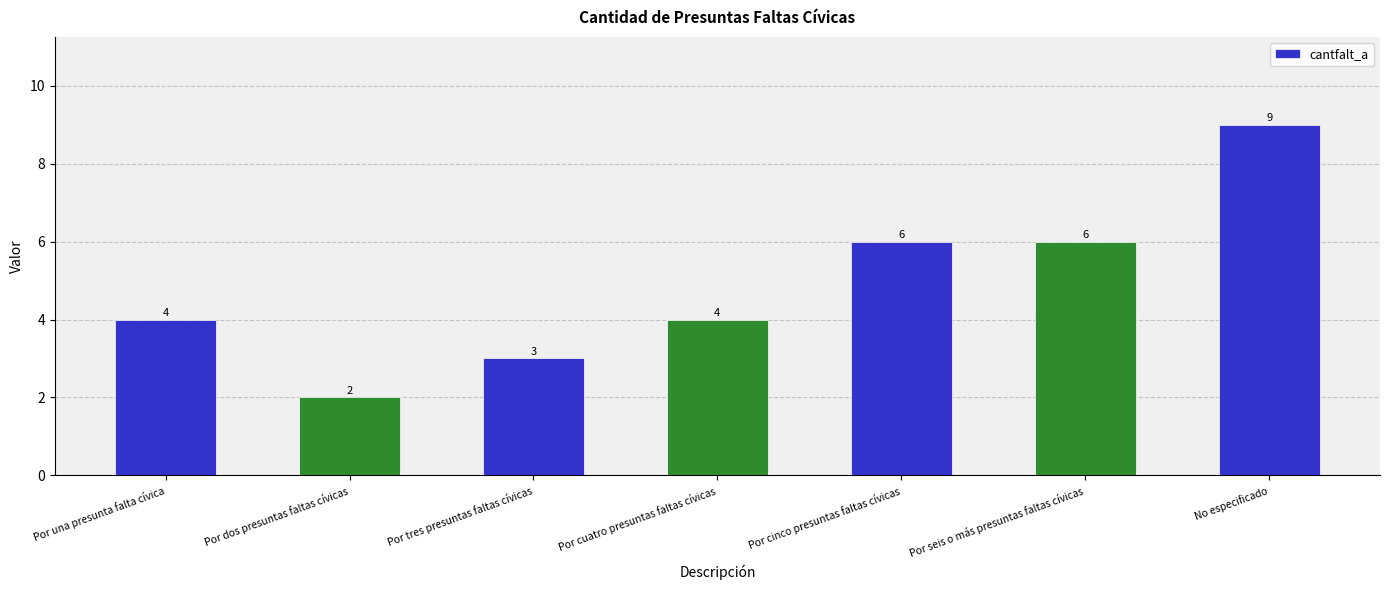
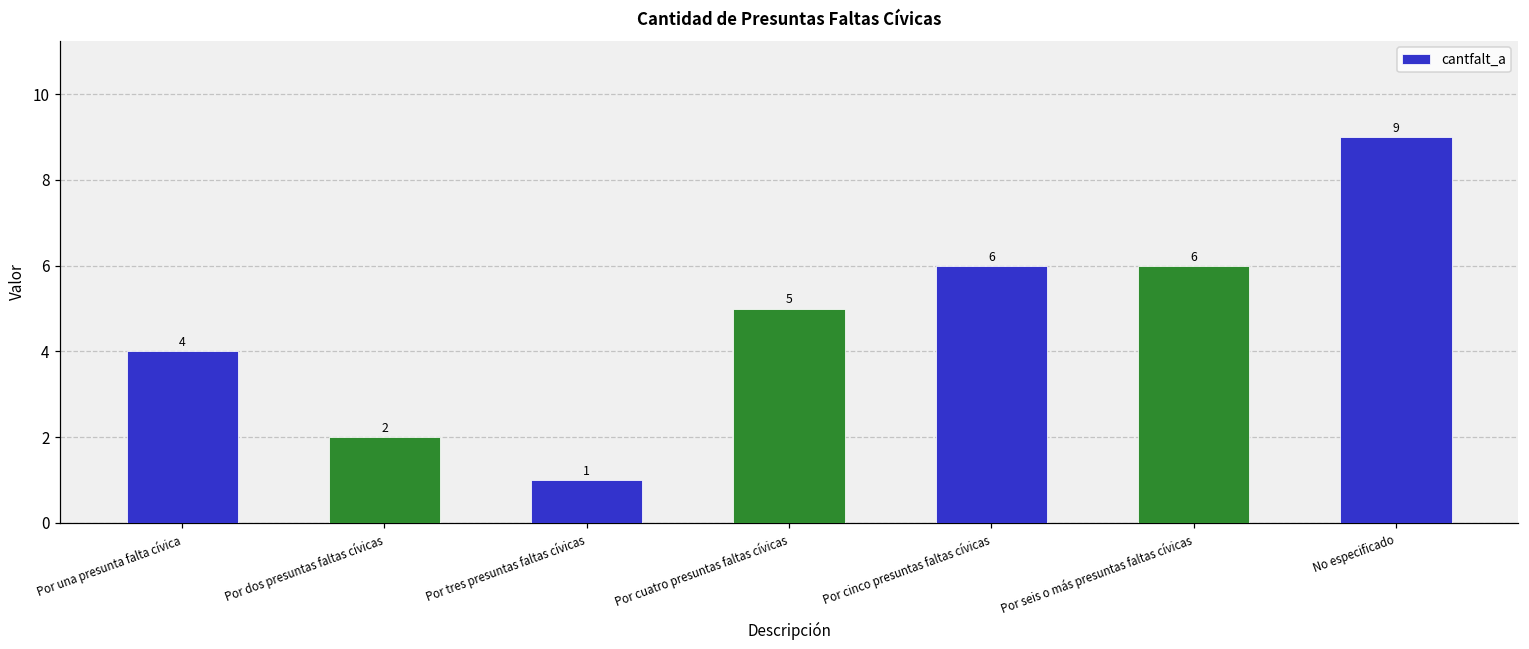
  {
    "Por una presunta falta cívica": 4,
    "Por dos presuntas faltas cívicas": 2,
-   "Por tres presuntas faltas cívicas": 3,
-   "Por cuatro presuntas faltas cívicas": 4,
+   "Por tres presuntas faltas cívicas": 1,
+   "Por cuatro presuntas faltas cívicas": 5,
    "Por cinco presuntas faltas cívicas": 6,
    "Por seis o más presuntas faltas cívicas": 6,
    "No especificado": 9
  }
